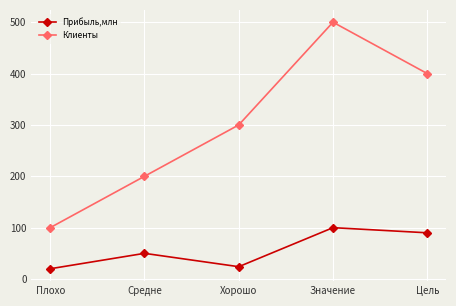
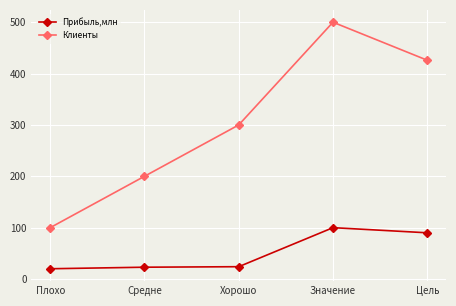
  {
    "Прибыль,млн": {
      "Плохо": 20,
-     "Средне": 50,
+     "Средне": 20,
      "Хорошо": 20,
      "Значение": 100,
      "Цель": 90
    },
    "Клиенты": {
      "Плохо": 100,
      "Средне": 200,
      "Хорошо": 300,
      "Значение": 500,
-     "Цель": 400
+     "Цель": 430
    }
  }
